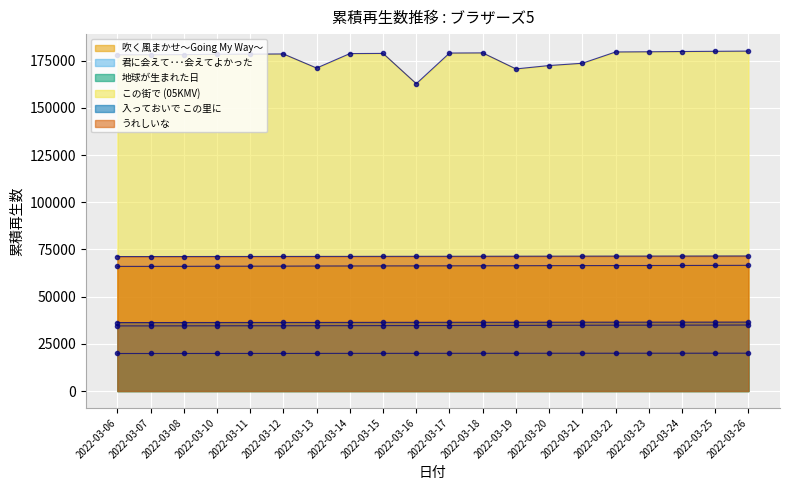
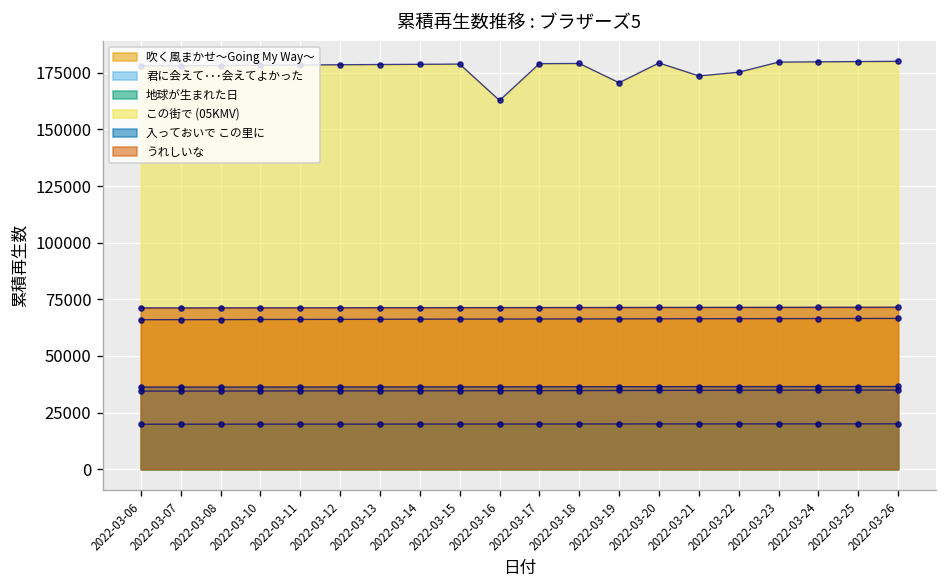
  {
    "君に会えて･･･会えてよかった": {
      "2022-03-06": 35000,
      "2022-03-07": 35000,
      "2022-03-08": 35000,
      "2022-03-10": 35000,
      "2022-03-11": 35000,
      "2022-03-12": 35000,
      "2022-03-13": 35000,
      "2022-03-14": 35000,
      "2022-03-15": 35000,
      "2022-03-16": 35000,
      "2022-03-17": 35000,
      "2022-03-18": 35000,
      "2022-03-19": 35000,
      "2022-03-20": 35000,
      "2022-03-21": 35000,
      "2022-03-22": 35000,
      "2022-03-23": 35000,
      "2022-03-24": 35000,
      "2022-03-25": 35000,
      "2022-03-26": 35000
    },
    "地球が生まれた日": {
      "2022-03-06": 20000,
      "2022-03-07": 20000,
      "2022-03-08": 20000,
      "2022-03-10": 20000,
      "2022-03-11": 20000,
      "2022-03-12": 20000,
      "2022-03-13": 20000,
      "2022-03-14": 20000,
      "2022-03-15": 20000,
      "2022-03-16": 20000,
      "2022-03-17": 20000,
      "2022-03-18": 20000,
      "2022-03-19": 20000,
      "2022-03-20": 20000,
      "2022-03-21": 20000,
      "2022-03-22": 20000,
      "2022-03-23": 20000,
      "2022-03-24": 20000,
      "2022-03-25": 20000,
      "2022-03-26": 20000
    },
    "この街で (05KMV)": {
      "2022-03-12": 179000,
-     "2022-03-13": 171000,
+     "2022-03-13": 179000,
      "2022-03-14": 179000,
      "2022-03-15": 179000,
      "2022-03-16": 163000,
      "2022-03-17": 179000,
      "2022-03-18": 179000,
      "2022-03-19": 171000,
-     "2022-03-20": 172000,
+     "2022-03-20": 179000,
      "2022-03-21": 174000,
-     "2022-03-22": 180000,
+     "2022-03-22": 175000,
      "2022-03-23": 180000,
      "2022-03-24": 180000,
      "2022-03-25": 180000,
      "2022-03-26": 180000
    },
    "入っておいで この里に": {
      "2022-03-06": 36000,
      "2022-03-07": 36000,
      "2022-03-08": 36000,
      "2022-03-10": 36000,
      "2022-03-11": 36000,
      "2022-03-12": 36000,
      "2022-03-13": 36000,
      "2022-03-14": 36000,
      "2022-03-15": 36000,
      "2022-03-16": 36000,
      "2022-03-17": 36000,
      "2022-03-18": 36000,
      "2022-03-19": 36000,
      "2022-03-20": 36000,
      "2022-03-21": 36000,
      "2022-03-22": 36000,
      "2022-03-23": 36000,
      "2022-03-24": 37000,
      "2022-03-25": 37000,
      "2022-03-26": 37000
    }
  }
